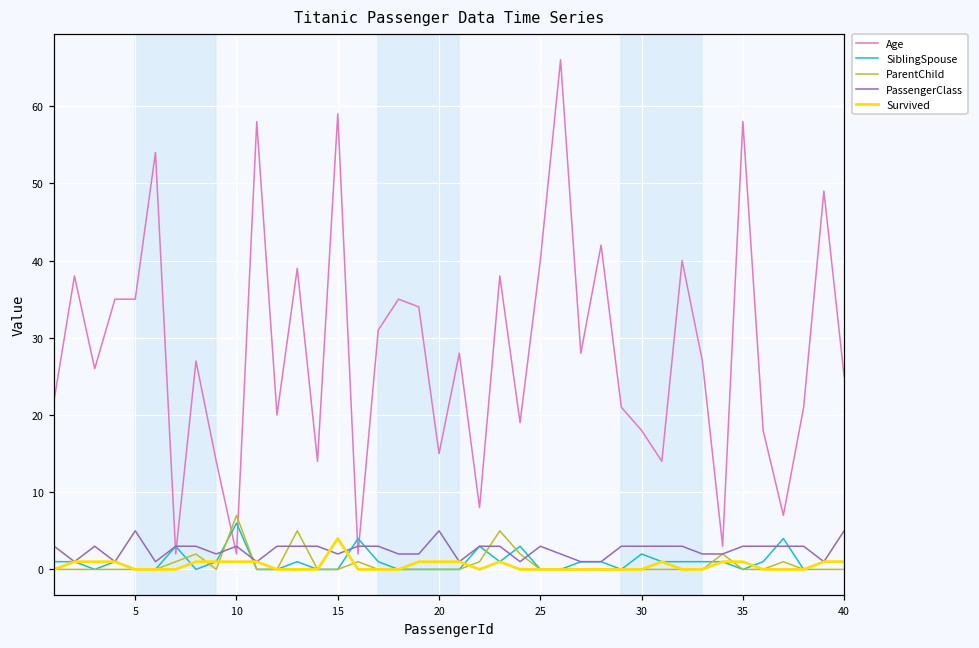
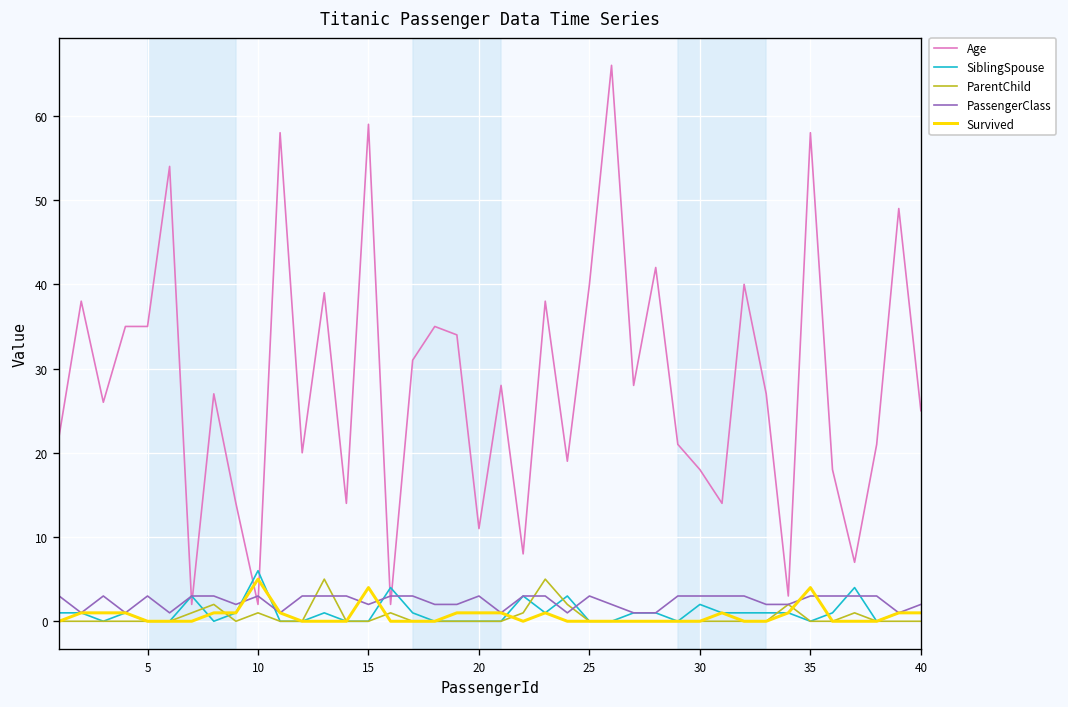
  {
    "Age": {
      "5": 35,
      "10": 2,
      "15": 59,
-     "20": 15,
+     "20": 11,
      "25": 40,
      "30": 18,
      "35": 58,
      "40": 25
    },
    "SiblingSpouse": {
      "10": 6,
      "30": 2
    },
    "ParentChild": {
-     "10": 7,
+     "10": 1,
      "40": 0
    },
    "PassengerClass": {
-     "5": 5,
+     "5": 3,
      "10": 3,
      "15": 2,
-     "20": 5,
+     "20": 3,
      "25": 3,
      "30": 3,
      "35": 3,
-     "40": 5
+     "40": 2
    },
    "Survived": {
-     "10": 1,
+     "10": 5,
      "15": 4,
      "20": 1,
-     "35": 1
+     "35": 4
    }
  }
